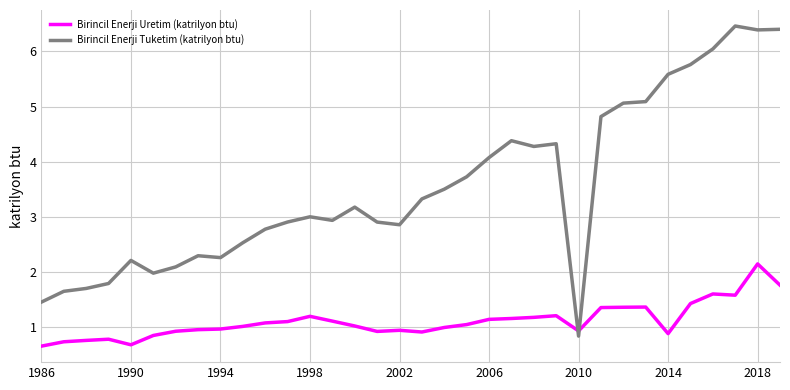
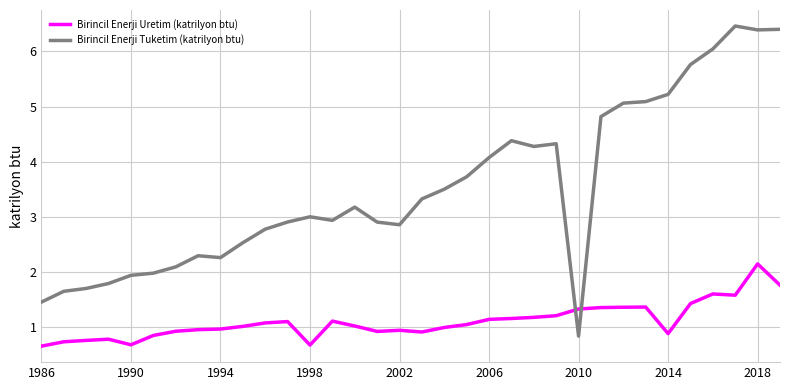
  {
    "Birincil Enerji Uretim (katrilyon btu)": {
      "1986": 0.7,
      "1990": 0.7,
      "1994": 1.0,
-     "1998": 1.2,
+     "1998": 0.7,
      "2002": 0.9,
      "2006": 1.1,
-     "2010": 0.9,
+     "2010": 1.3,
      "2014": 0.9,
      "2018": 2.1
    },
    "Birincil Enerji Tuketim (katrilyon btu)": {
      "1986": 1.5,
-     "1990": 2.2,
+     "1990": 1.9,
      "1994": 2.3,
      "1998": 3.0,
      "2002": 2.9,
      "2006": 4.1,
      "2010": 0.8,
-     "2014": 5.6,
+     "2014": 5.2,
      "2018": 6.4
    }
  }
